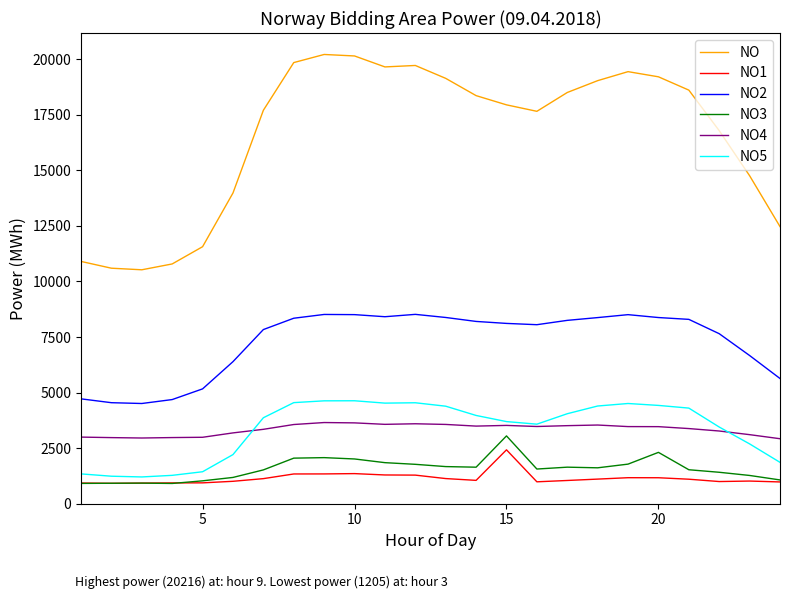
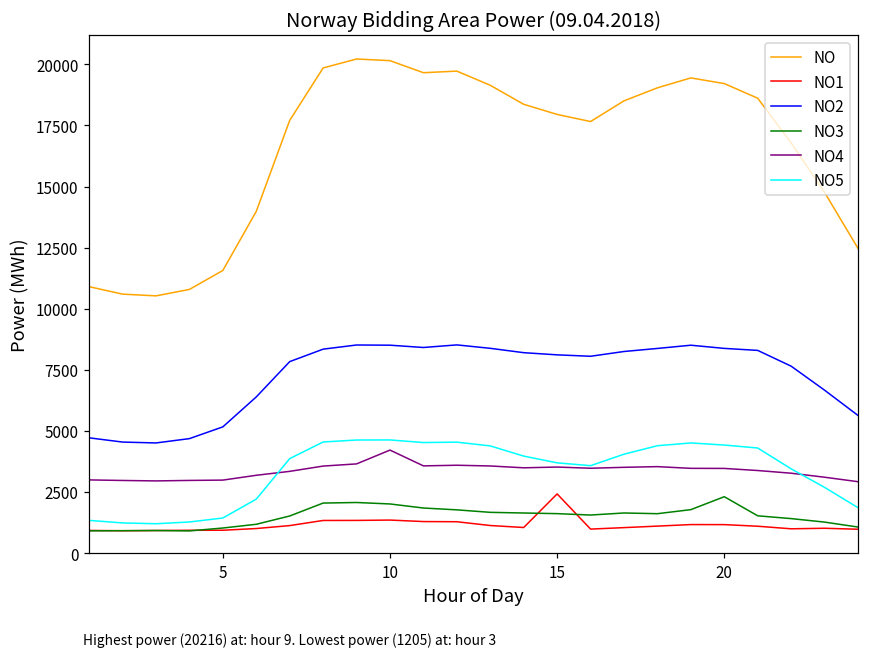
  {
    "NO": {
      "5": 11600,
      "10": 20100,
      "15": 17900,
      "20": 19200
    },
    "NO1": {
      "10": 1400,
      "15": 2400,
      "20": 1200
    },
    "NO2": {
      "5": 5200,
      "10": 8500,
      "15": 8100,
      "20": 8400
    },
    "NO3": {
      "10": 2000,
-     "15": 3100,
+     "15": 1600,
      "20": 2300
    },
    "NO4": {
      "5": 3000,
-     "10": 3600,
+     "10": 4200,
      "15": 3500,
      "20": 3500
    },
    "NO5": {
      "5": 1400,
      "10": 4600,
      "15": 3700,
      "20": 4400
    }
  }
